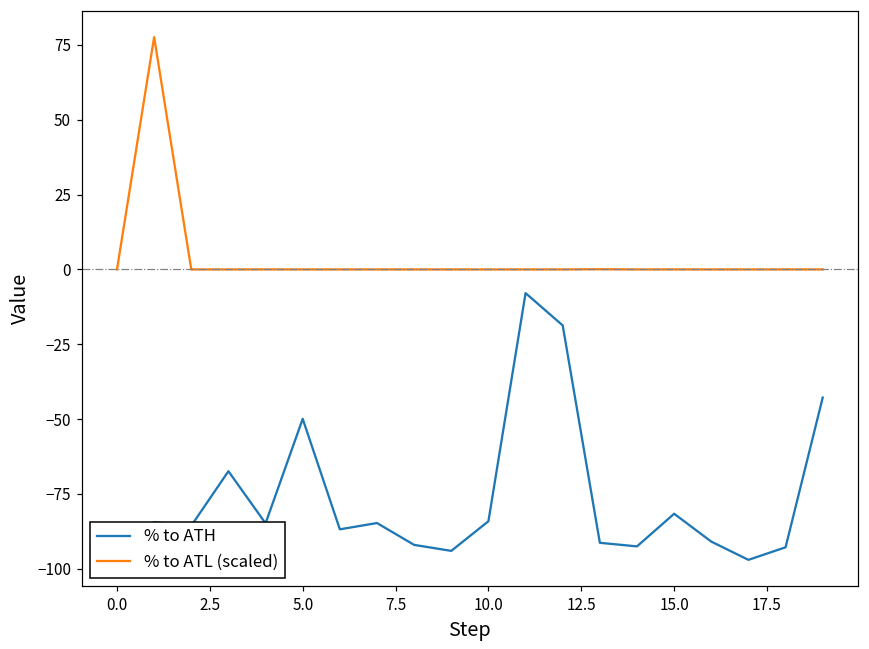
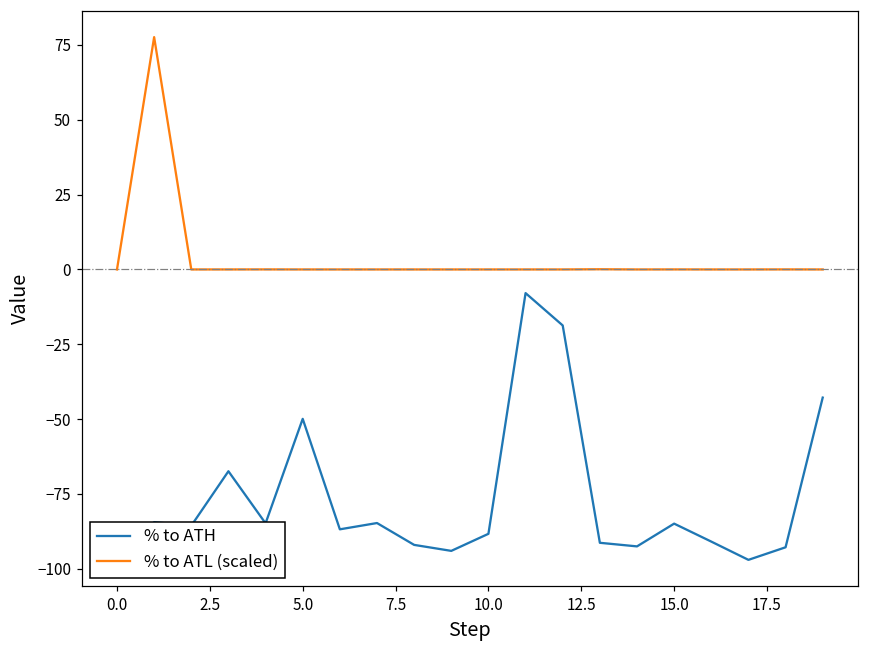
  {
    "% to ATH": {
      "5.0": -50,
-     "10.0": -84,
-     "15.0": -82
+     "10.0": -88,
+     "15.0": -85
    },
    "% to ATL (scaled)": {
      "0.0": 0,
      "5.0": 0,
      "10.0": 0,
      "15.0": 0
    }
  }
